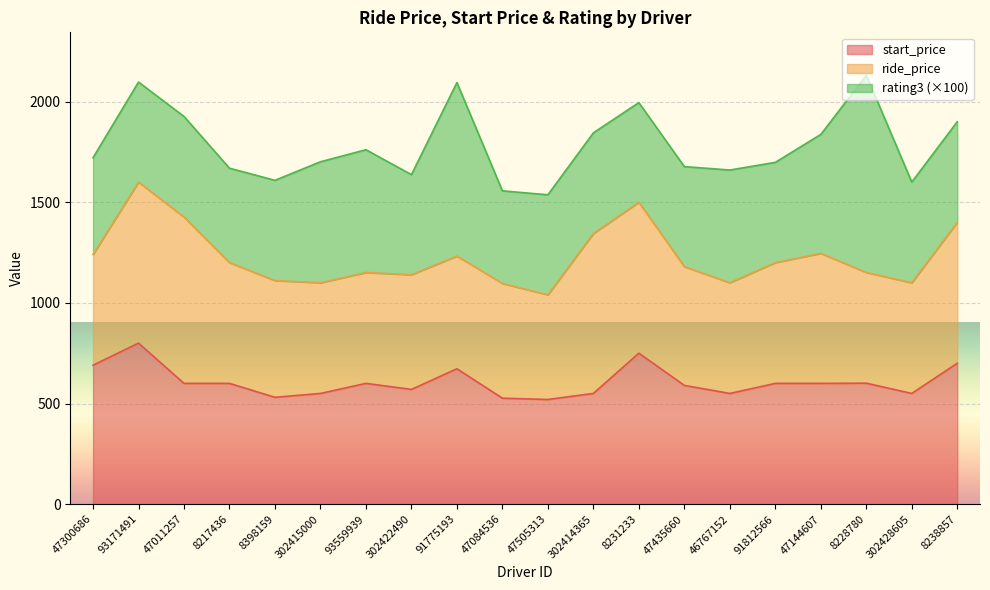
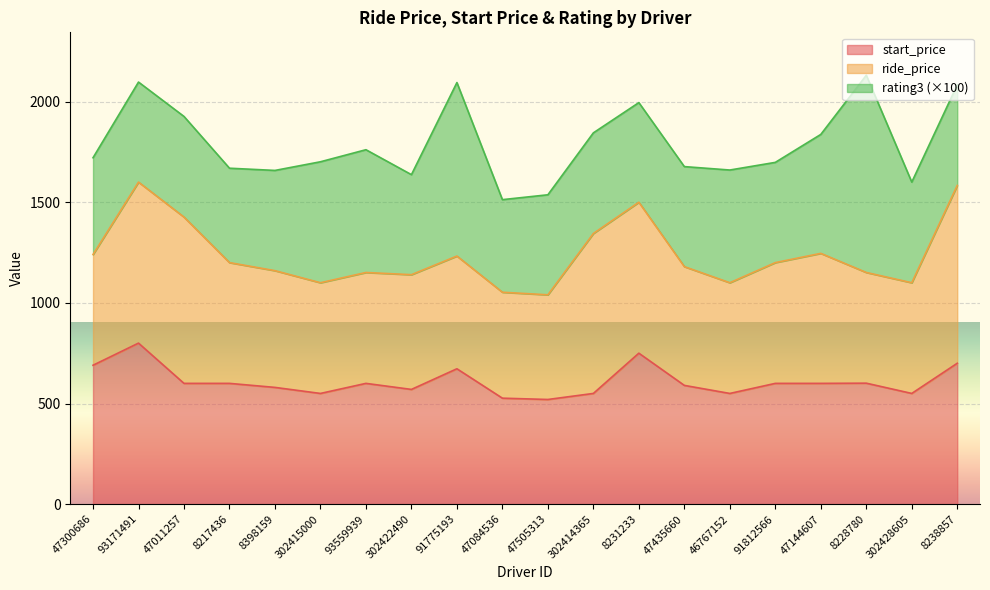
  {
    "start_price": {
      "47300686": 690,
      "93171491": 800,
      "47011257": 600,
      "8217436": 600,
-     "8398159": 530,
+     "8398159": 580,
      "302415000": 550,
      "93559939": 600,
      "302422490": 570,
      "91775193": 670,
      "47084536": 530,
      "47505313": 520,
      "302414365": 550,
      "8231233": 750,
      "47435660": 590,
      "46767152": 550,
      "91812566": 600,
      "47144607": 600,
      "8228780": 600,
      "302428605": 550,
      "8238857": 700
    },
    "ride_price": {
      "47300686": 550,
      "93171491": 800,
      "47011257": 830,
      "8217436": 600,
      "8398159": 580,
      "302415000": 550,
      "93559939": 550,
      "302422490": 570,
      "91775193": 560,
-     "47084536": 570,
+     "47084536": 530,
      "47505313": 520,
      "302414365": 790,
      "8231233": 750,
      "47435660": 590,
      "46767152": 550,
      "91812566": 600,
      "47144607": 650,
      "8228780": 550,
      "302428605": 550,
-     "8238857": 700
+     "8238857": 880
    },
    "rating3 (×100)": {
      "47300686": 480,
      "93171491": 500,
      "47011257": 500,
      "8217436": 470,
      "8398159": 500,
      "302415000": 600,
      "93559939": 610,
      "302422490": 500,
      "91775193": 860,
      "47084536": 460,
      "47505313": 500,
      "302414365": 500,
      "8231233": 500,
      "47435660": 500,
      "46767152": 560,
      "91812566": 500,
      "47144607": 590,
      "302428605": 500
    }
  }
